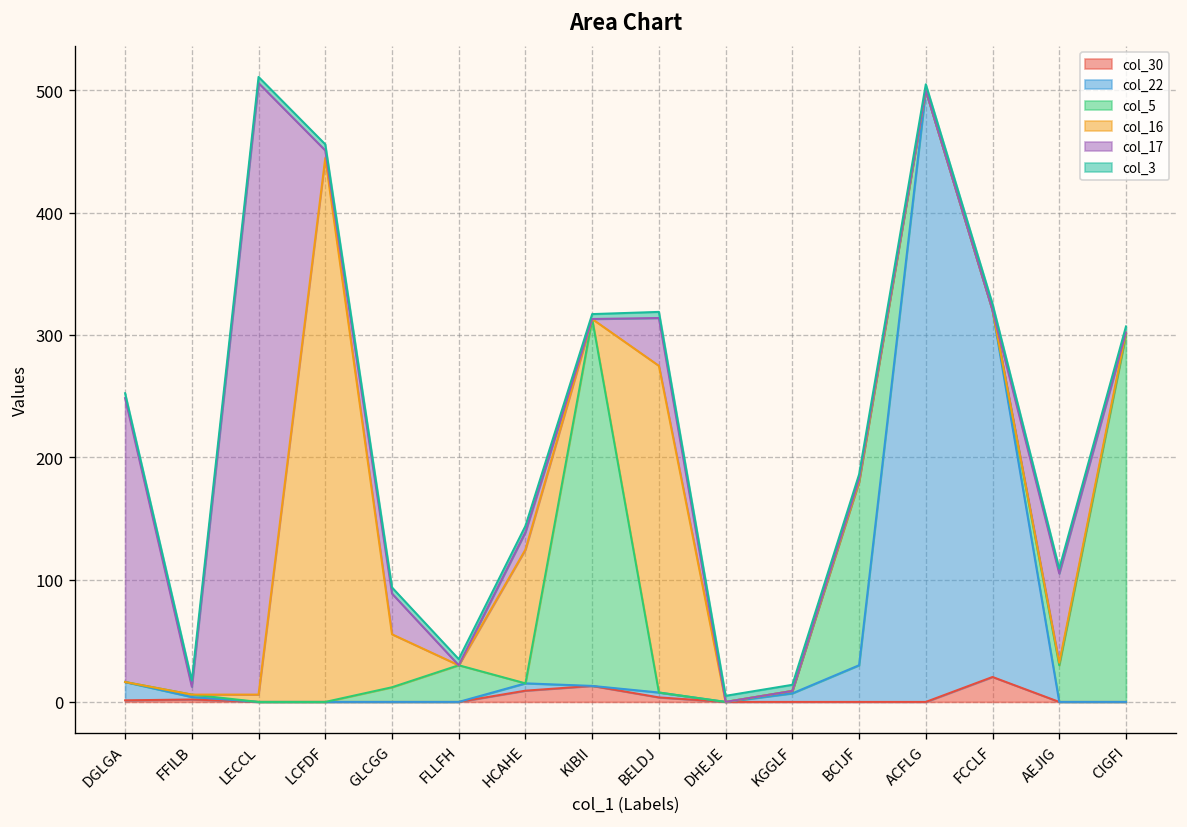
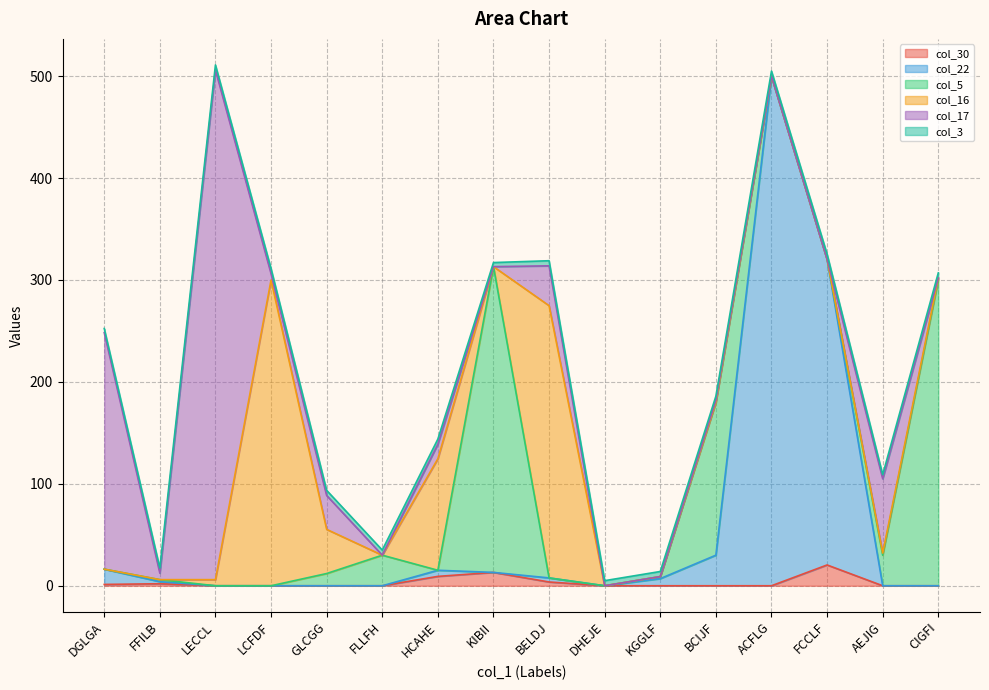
  {
    "col_30": {
      "DGLGA": 1,
      "HCAHE": 9,
      "BELDJ": 4,
      "KGGLF": 0,
      "BCIJF": 0,
      "ACFLG": 0,
      "FCCLF": 20
    },
    "col_16": {
      "LECCL": 6,
-     "LCFDF": 445,
+     "LCFDF": 300,
      "GLCGG": 43,
      "HCAHE": 109,
      "BELDJ": 267
    },
    "col_17": {
      "DGLGA": 232,
      "FFILB": 6,
      "LECCL": 500,
      "LCFDF": 6,
      "GLCGG": 33,
      "HCAHE": 14,
      "BELDJ": 39,
      "AEJIG": 73
    }
  }
